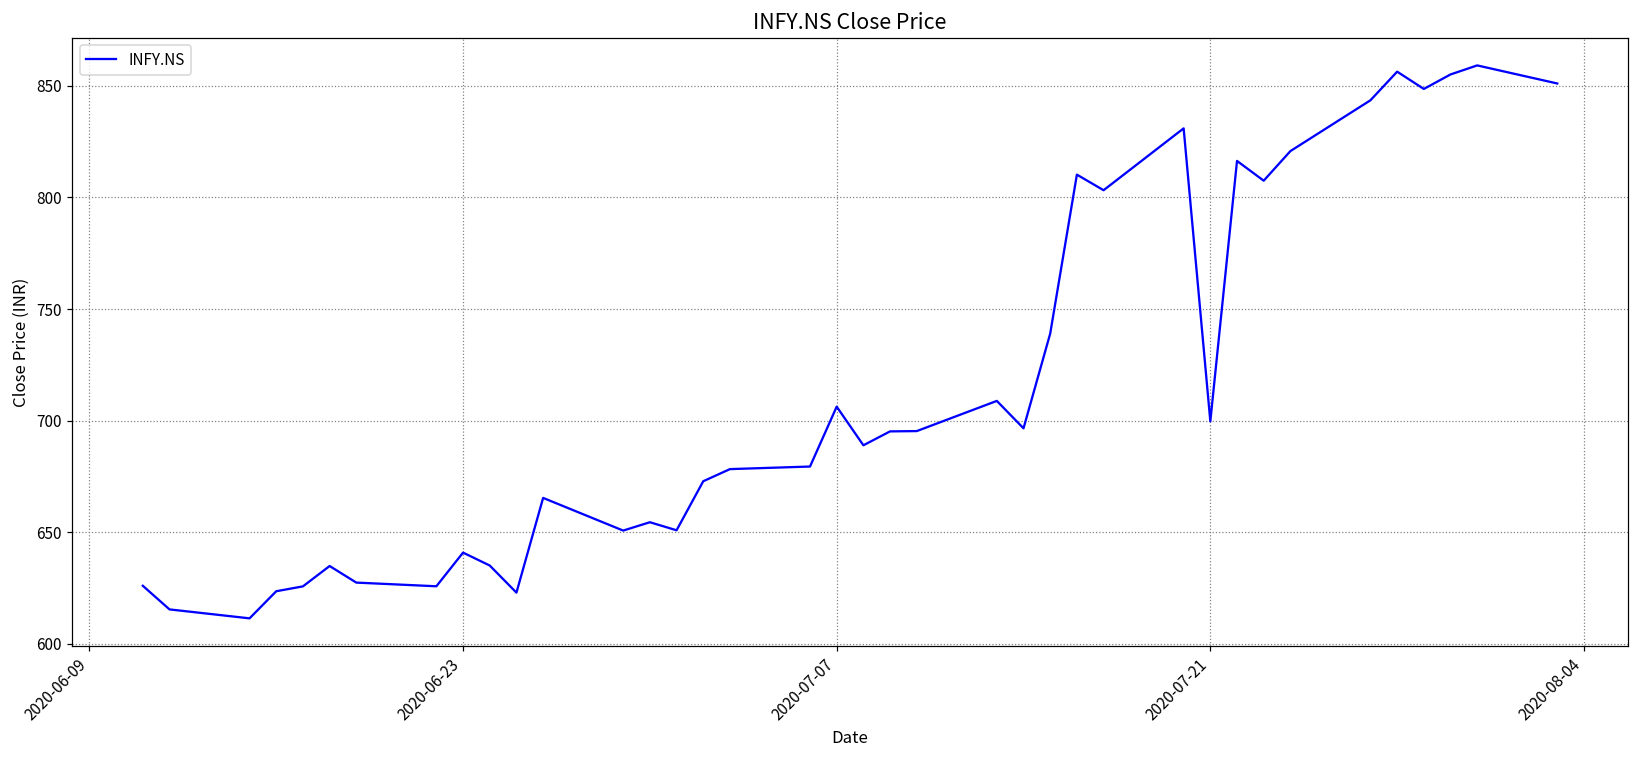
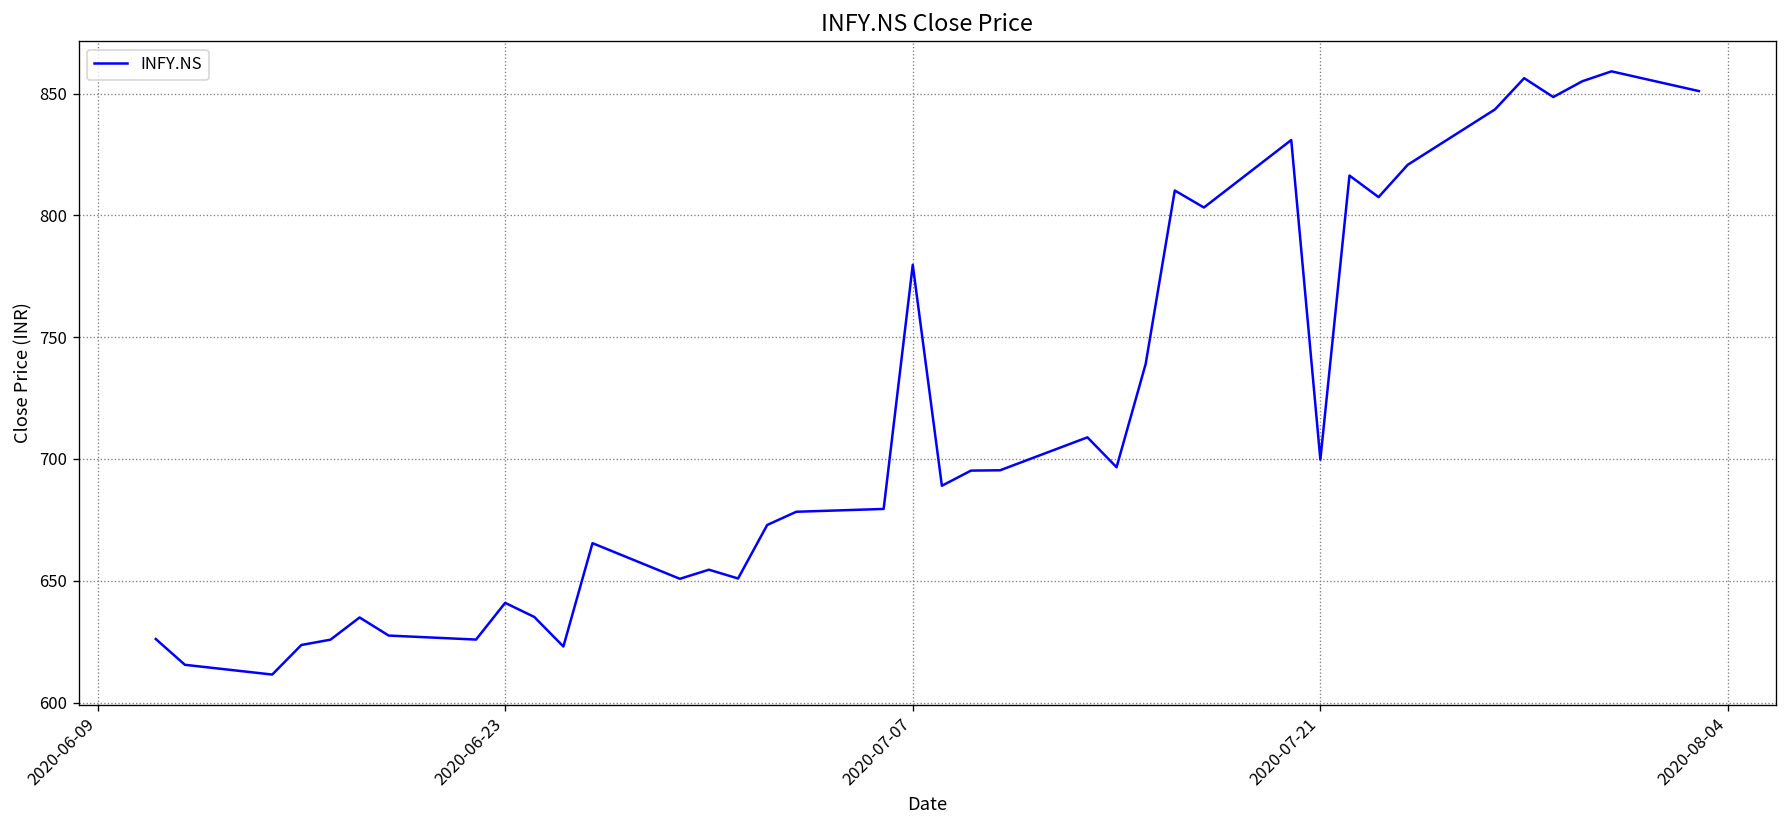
  {
    "2020-06-23": 641,
-   "2020-07-07": 706,
+   "2020-07-07": 780,
    "2020-07-21": 700
  }
